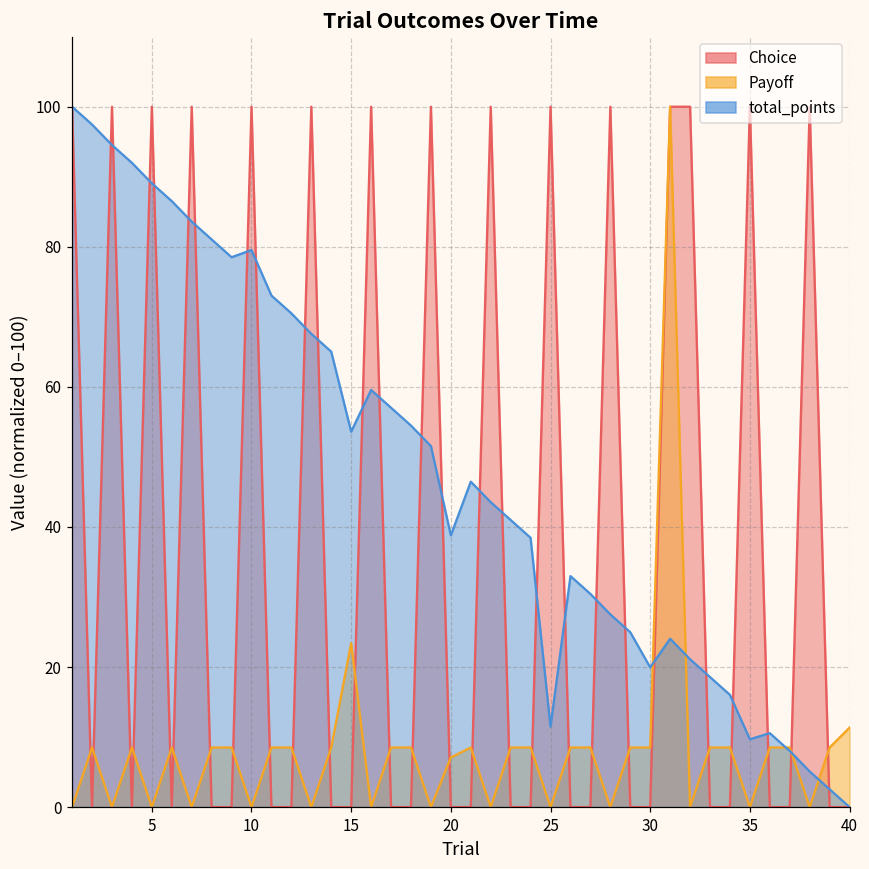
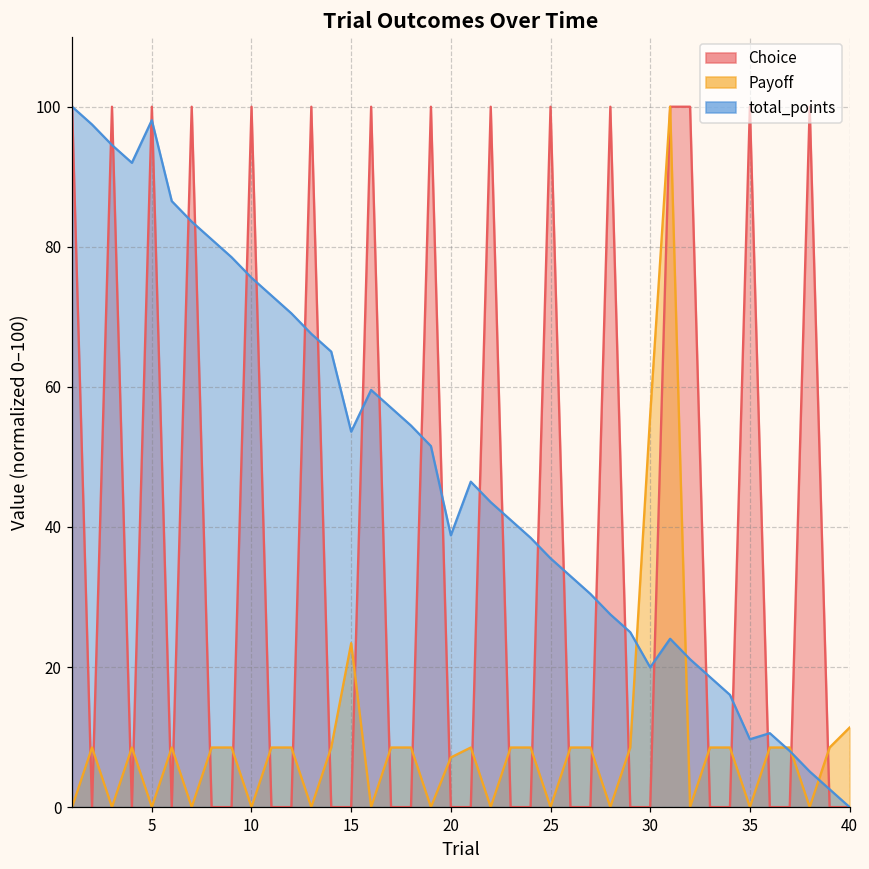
  {
    "Choice": {
      "5": 100,
      "10": 100,
      "15": 0,
      "20": 0,
      "25": 100,
      "30": 0
    },
    "Payoff": {
      "5": 0,
      "10": 0,
      "15": 23,
      "20": 7,
      "25": 0,
-     "30": 9,
+     "30": 56,
      "35": 0,
      "40": 11
    },
    "total_points": {
-     "5": 89,
-     "10": 80,
+     "5": 98,
+     "10": 76,
      "15": 54,
      "20": 39,
-     "25": 11,
+     "25": 36,
      "30": 20,
      "35": 10
    }
  }
